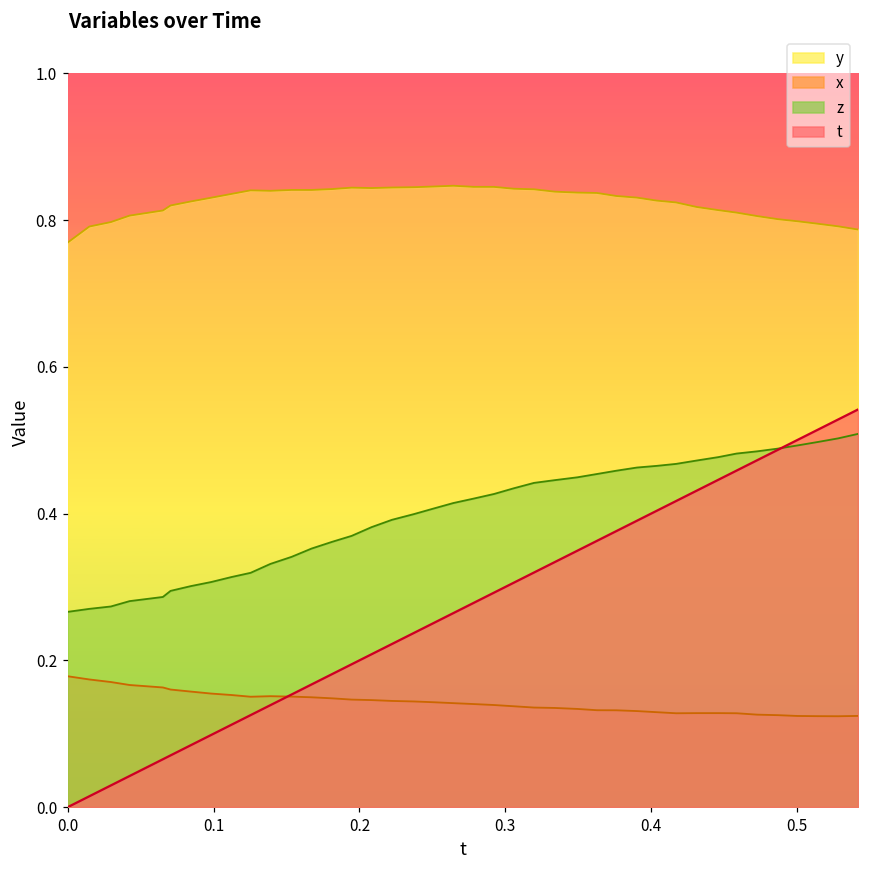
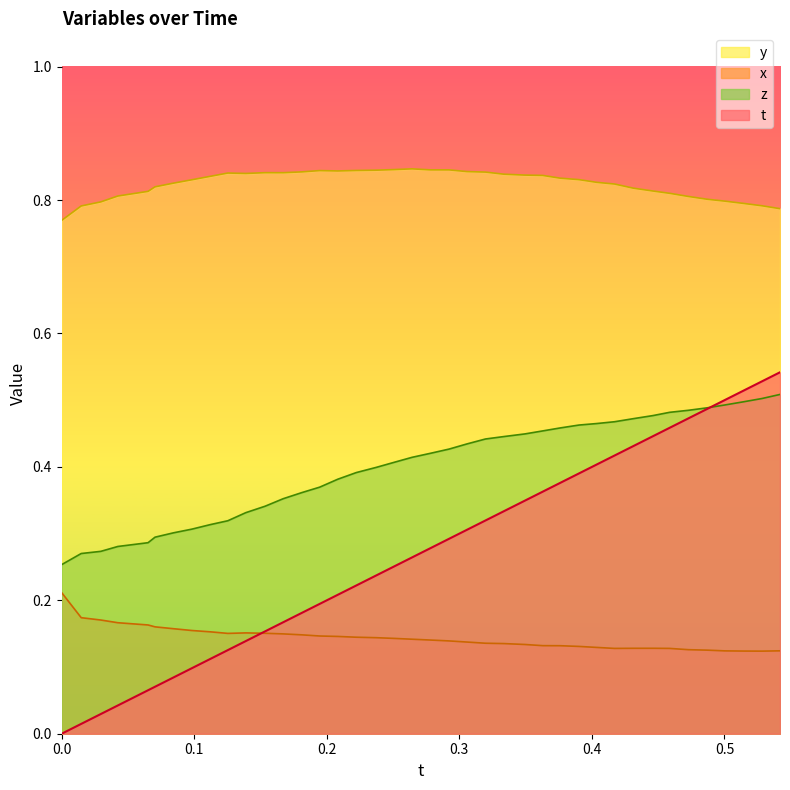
  {
    "y": {
      "0.0": 0.77
    },
    "x": {
-     "0.0": 0.18
+     "0.0": 0.21
    },
    "z": {
-     "0.0": 0.27
+     "0.0": 0.25
    },
    "t": {
      "0.0": 0.00
    }
  }
